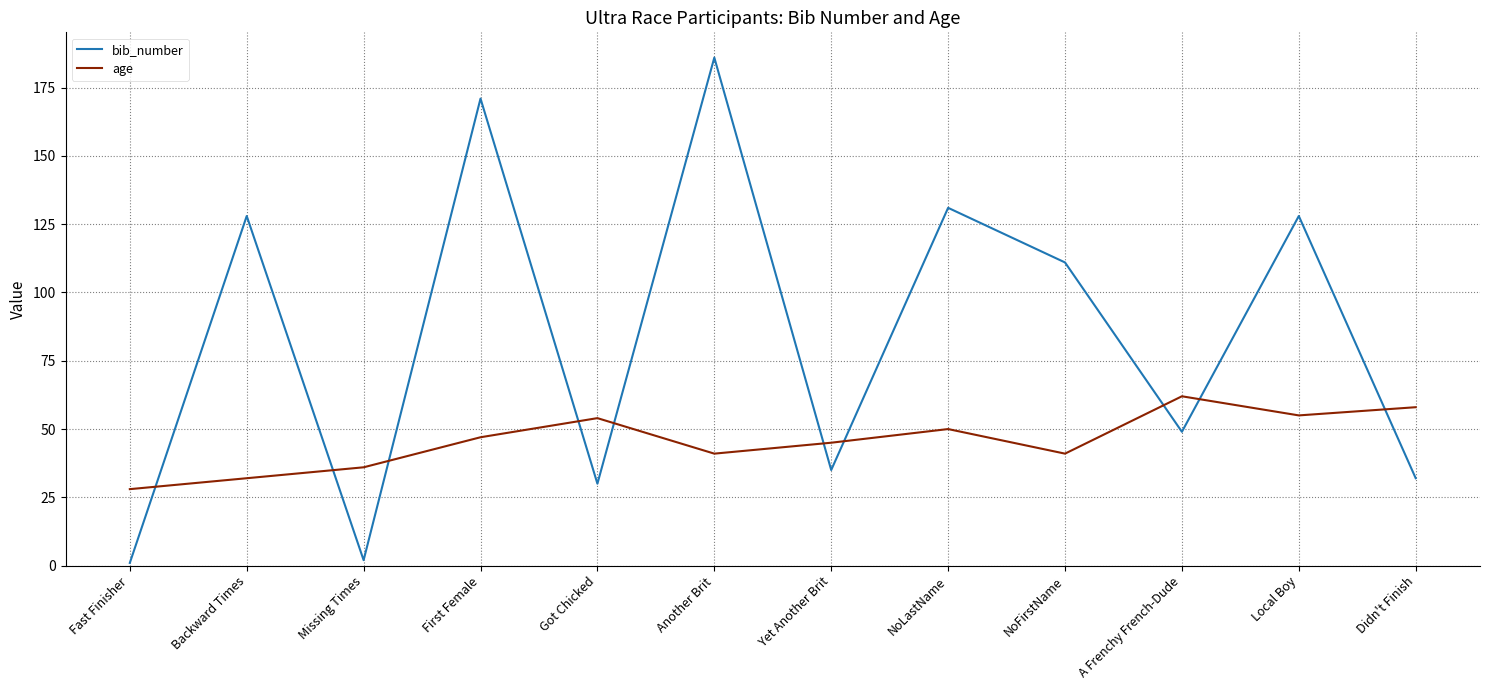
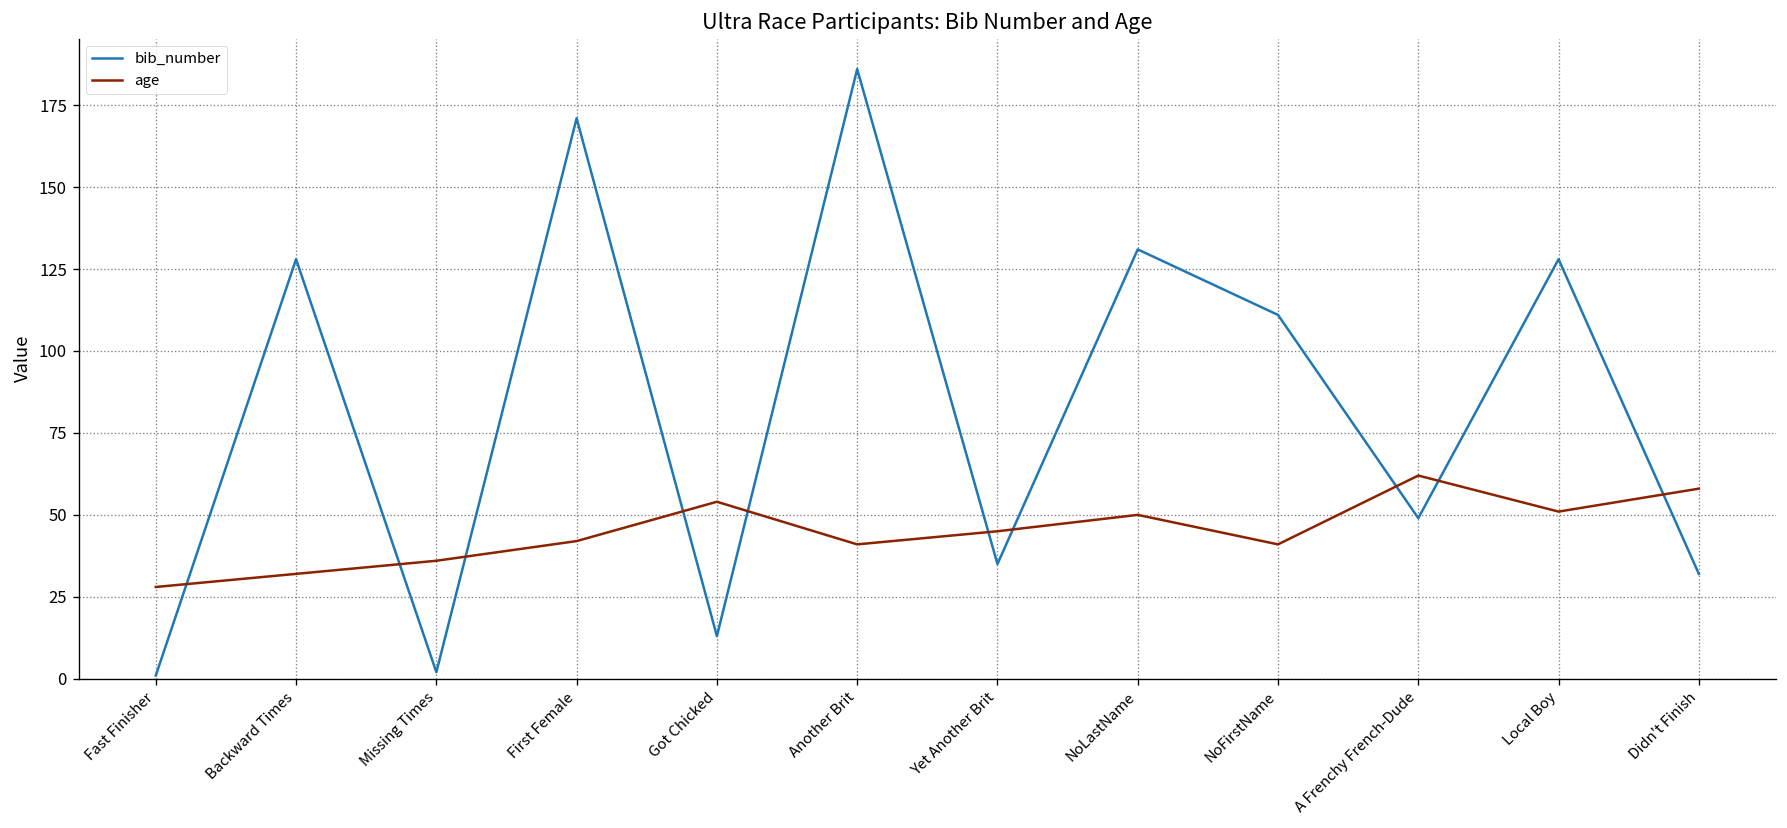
  {
    "bib_number": {
      "Fast Finisher": 1,
      "Backward Times": 128,
      "Missing Times": 2,
      "First Female": 171,
-     "Got Chicked": 30,
+     "Got Chicked": 13,
      "Another Brit": 186,
      "Yet Another Brit": 35,
      "NoLastName": 131,
      "NoFirstName": 111,
      "A Frenchy French-Dude": 49,
      "Local Boy": 128,
      "Didn't Finish": 32
    },
    "age": {
      "Fast Finisher": 28,
      "Backward Times": 32,
      "Missing Times": 36,
-     "First Female": 47,
+     "First Female": 42,
      "Got Chicked": 54,
      "Another Brit": 41,
      "Yet Another Brit": 45,
      "NoLastName": 50,
      "NoFirstName": 41,
      "A Frenchy French-Dude": 62,
-     "Local Boy": 55,
+     "Local Boy": 51,
      "Didn't Finish": 58
    }
  }
